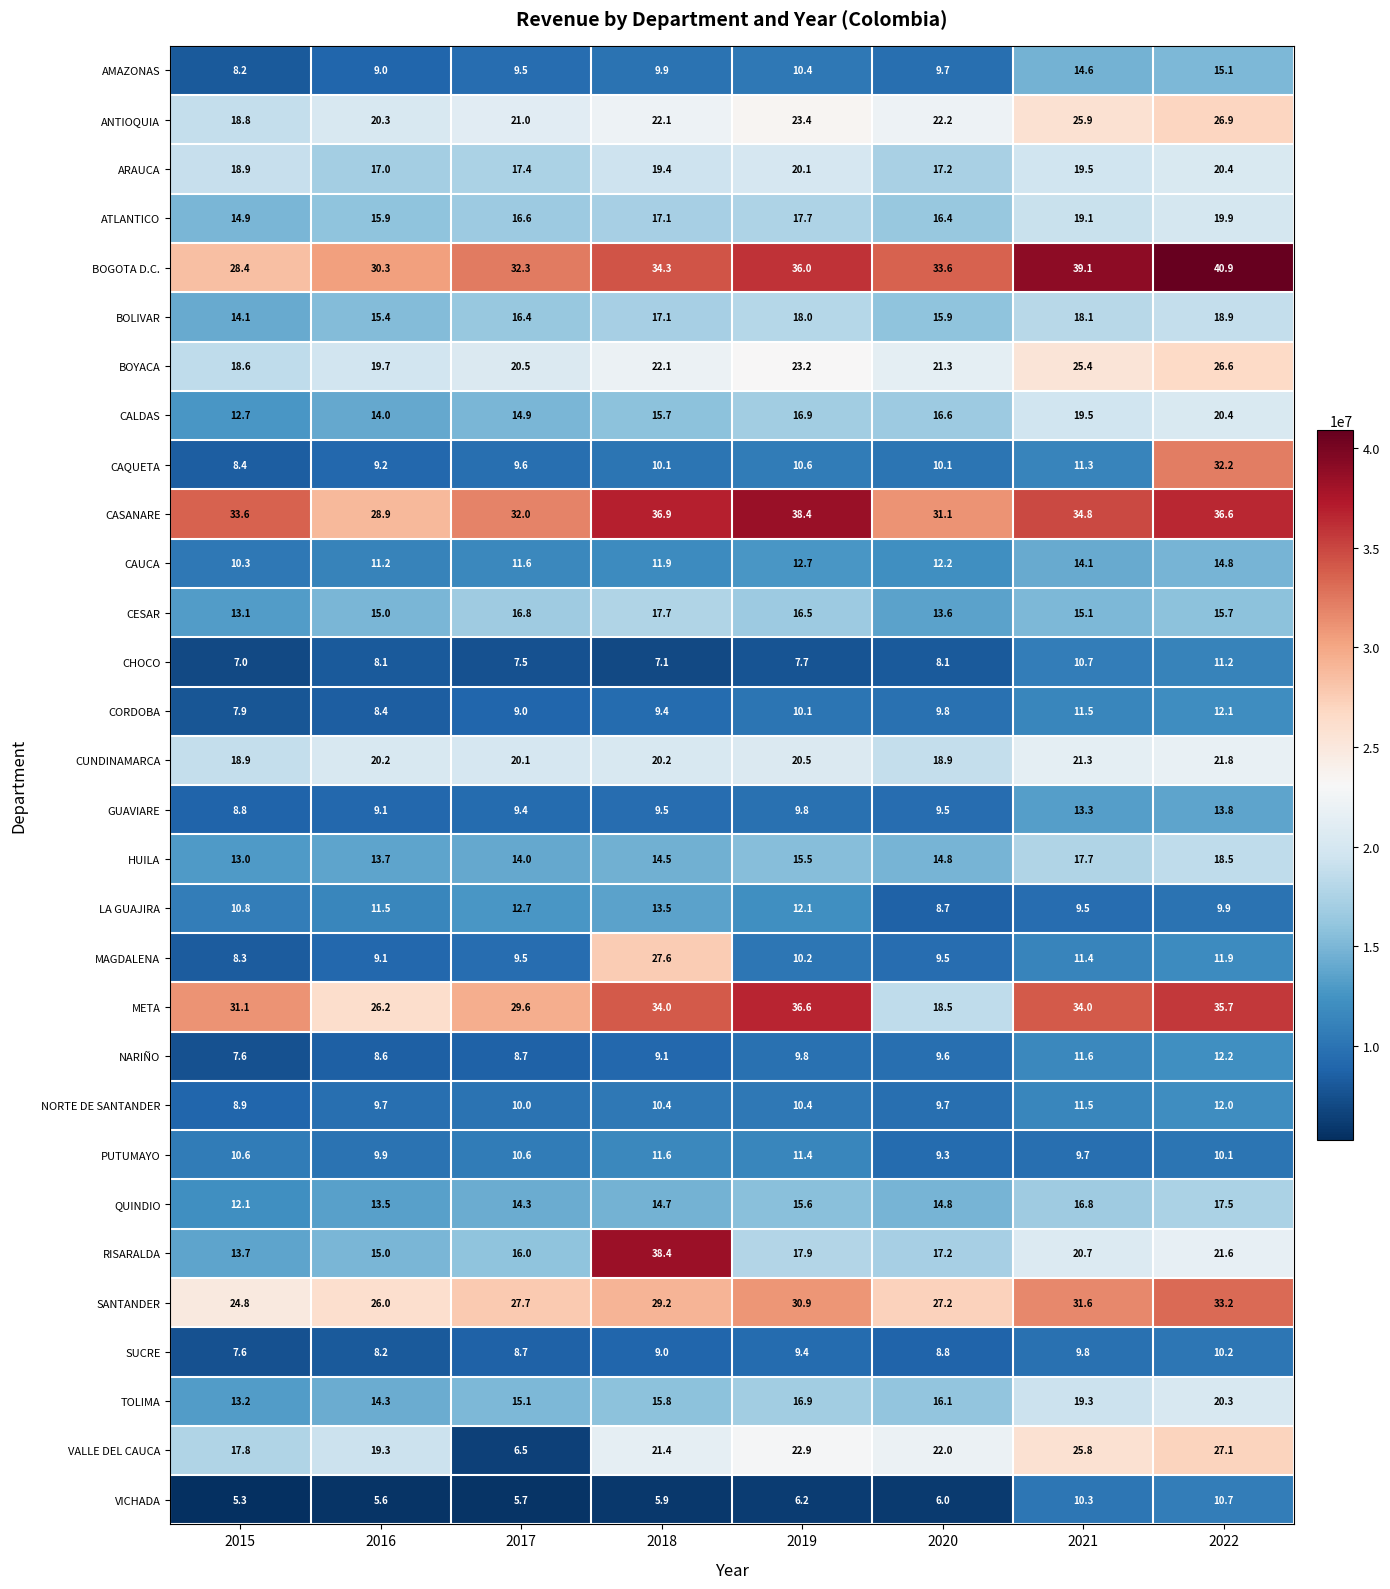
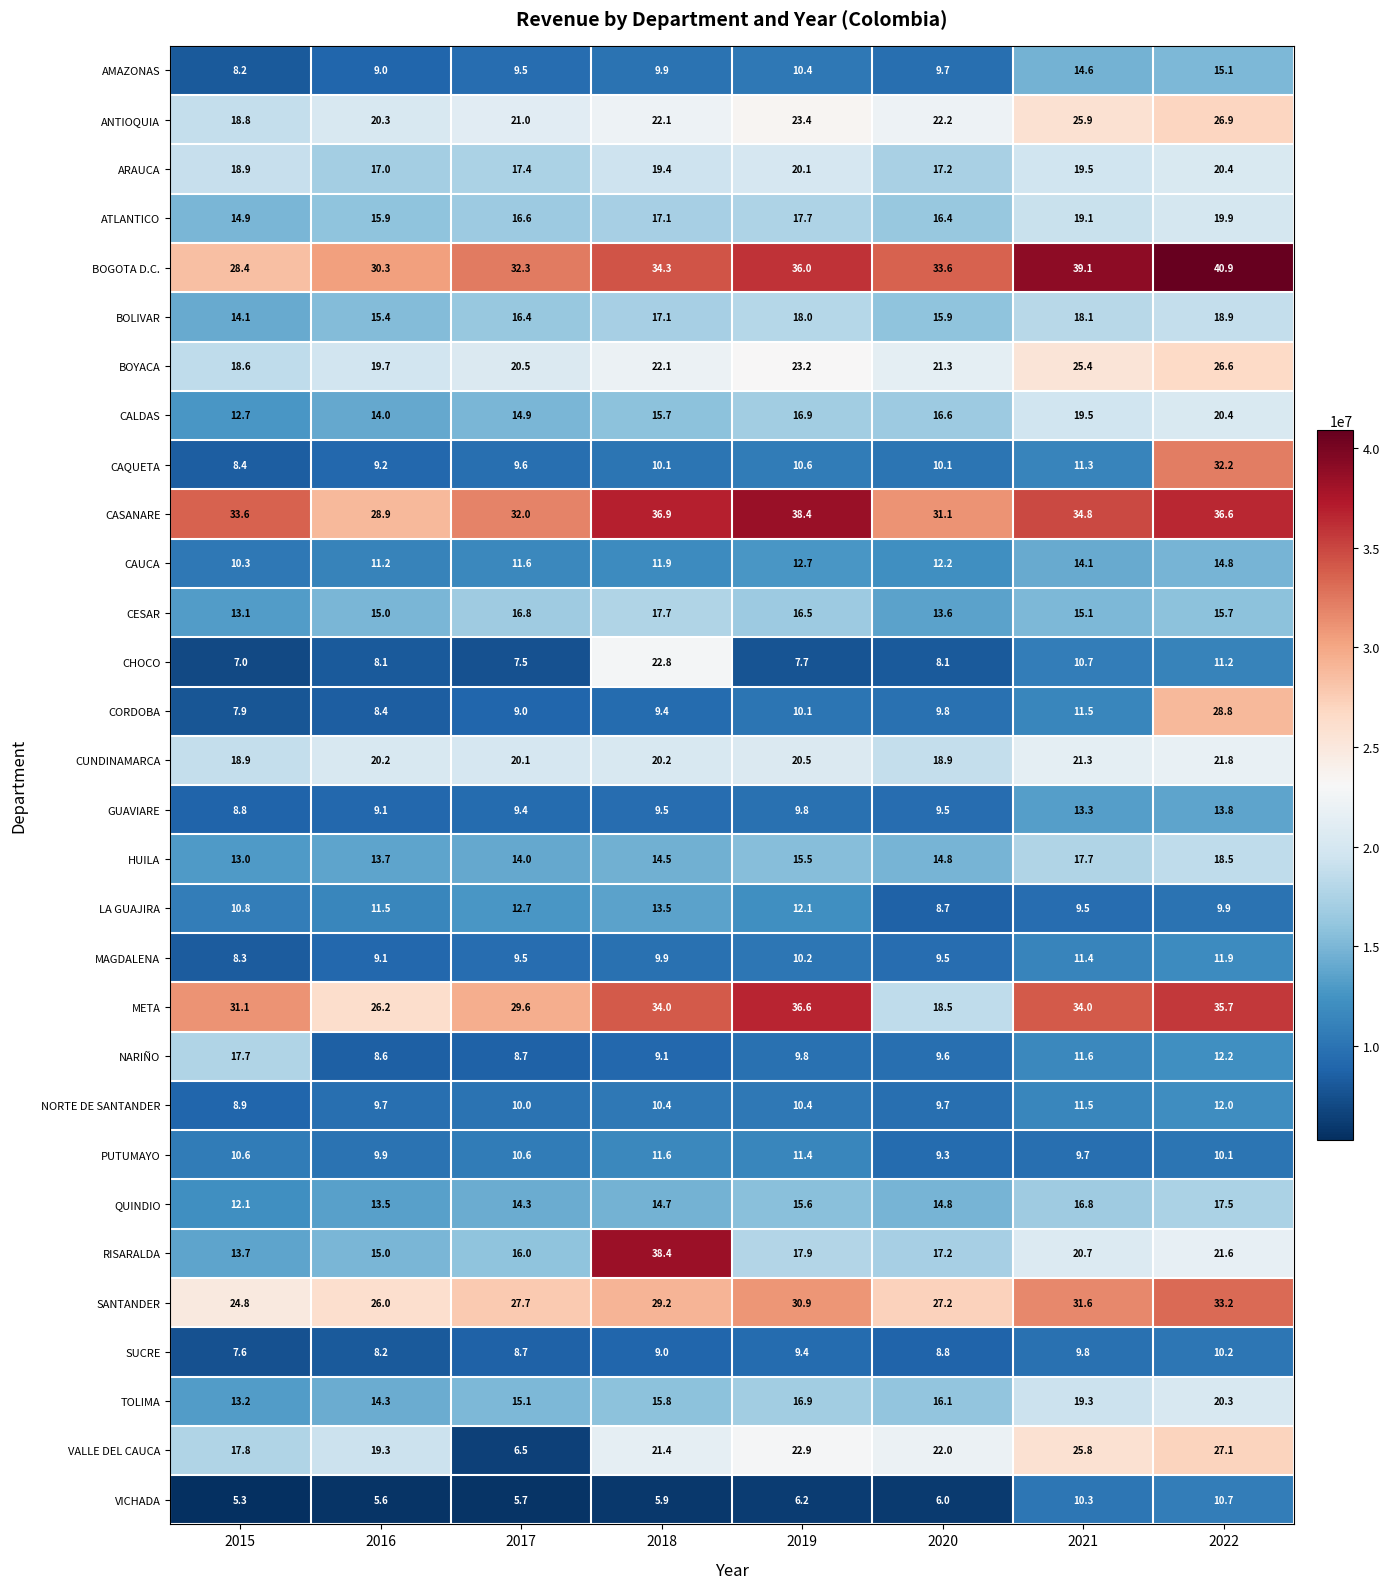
  {
    "CHOCO": {
      "2015": 7.0,
      "2016": 8.1,
      "2017": 7.5,
-     "2018": 7.1,
+     "2018": 22.8,
      "2019": 7.7,
      "2020": 8.1,
      "2021": 10.7,
      "2022": 11.2
    },
    "CORDOBA": {
      "2015": 7.9,
      "2016": 8.4,
      "2017": 9.0,
      "2018": 9.4,
      "2019": 10.1,
      "2020": 9.8,
      "2021": 11.5,
-     "2022": 12.1
+     "2022": 28.8
    },
    "MAGDALENA": {
      "2015": 8.3,
      "2016": 9.1,
      "2017": 9.5,
-     "2018": 27.6,
+     "2018": 9.9,
      "2019": 10.2,
      "2020": 9.5,
      "2021": 11.4,
      "2022": 11.9
    },
    "NARIÑO": {
-     "2015": 7.6,
+     "2015": 17.7,
      "2016": 8.6,
      "2017": 8.7,
      "2018": 9.1,
      "2019": 9.8,
      "2020": 9.6,
      "2021": 11.6,
      "2022": 12.2
    }
  }
